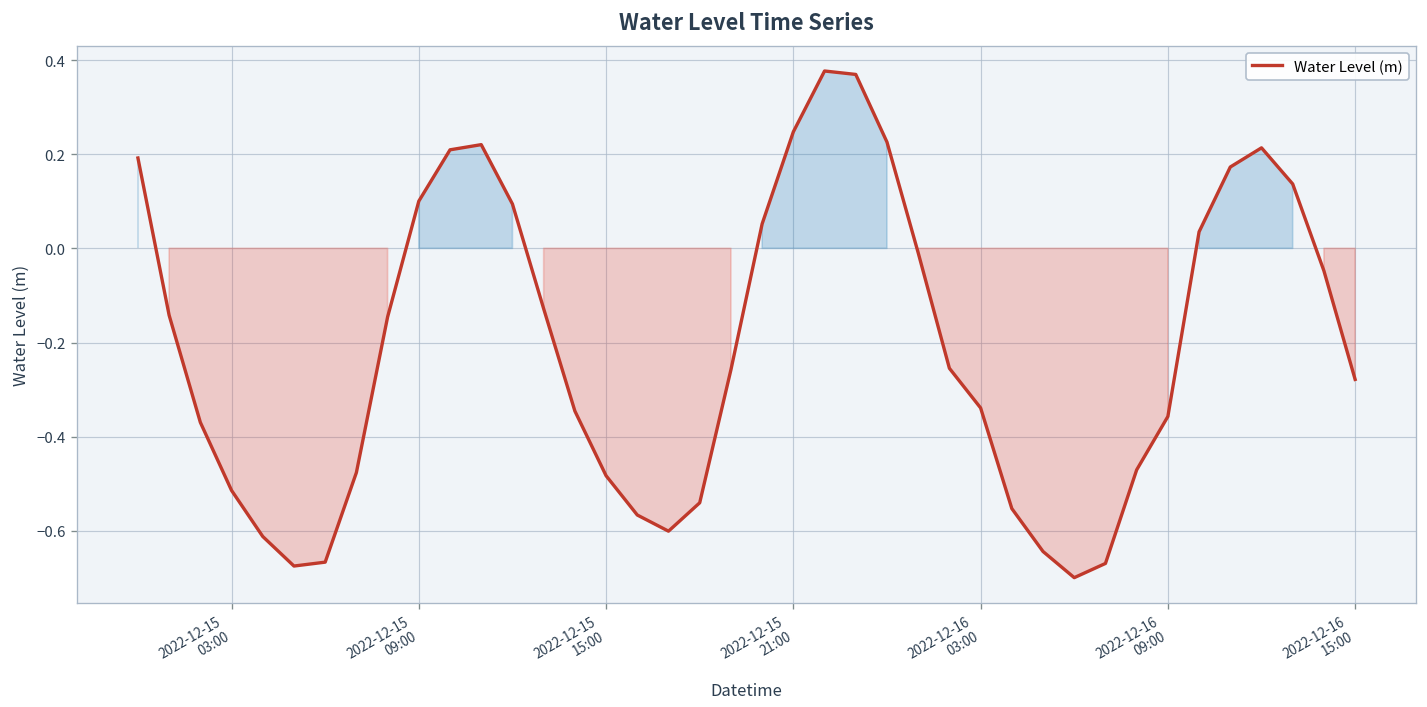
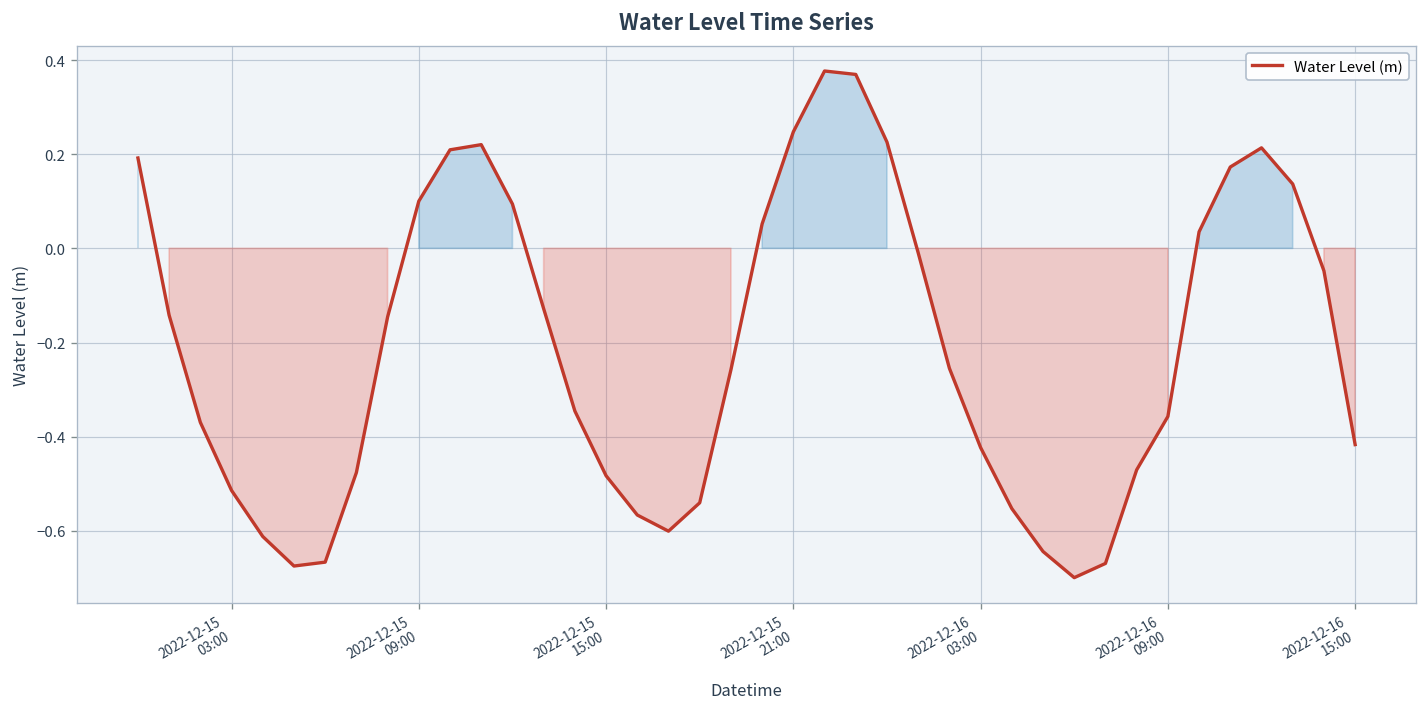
  {
    "2022-12-15 03:00": -0.51,
    "2022-12-15 09:00": 0.10,
    "2022-12-15 15:00": -0.48,
    "2022-12-15 21:00": 0.25,
-   "2022-12-16 03:00": -0.34,
+   "2022-12-16 03:00": -0.42,
    "2022-12-16 09:00": -0.36,
-   "2022-12-16 15:00": -0.28
+   "2022-12-16 15:00": -0.42
  }
